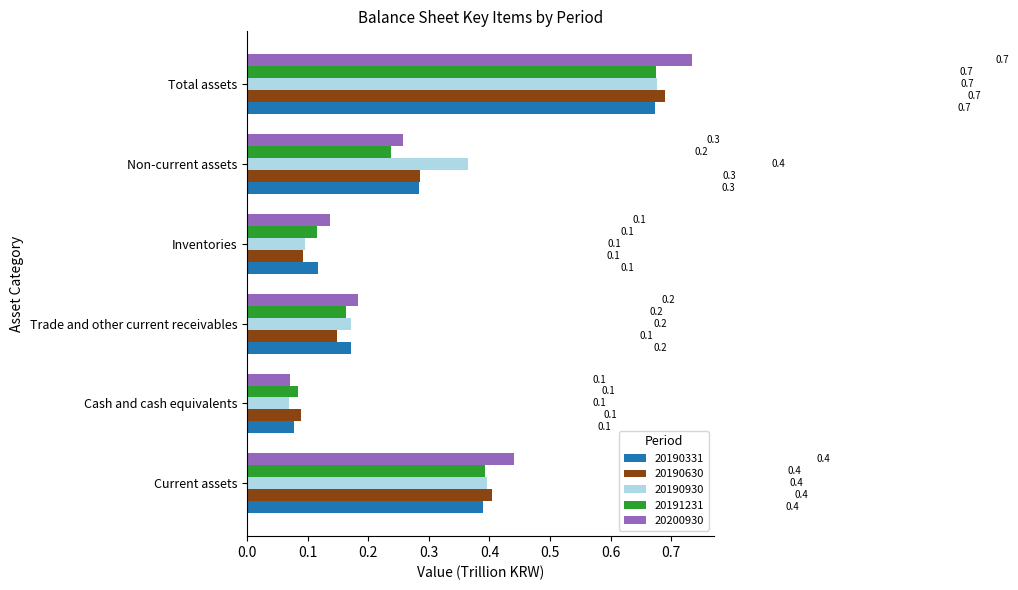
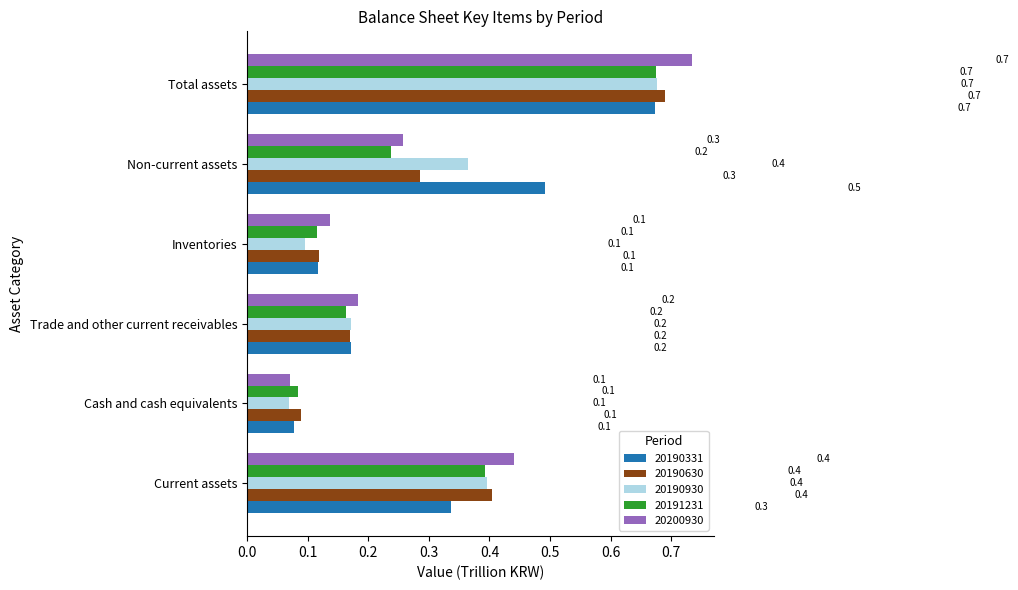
  {
    "20190331": {
-     "Non-current assets": 0.3,
-     "Current assets": 0.4
+     "Non-current assets": 0.5,
+     "Current assets": 0.3
    },
    "20190630": {
-     "Inventories": 0.09,
-     "Trade and other current receivables": 0.1
+     "Inventories": 0.12,
+     "Trade and other current receivables": 0.2
    },
    "20190930": {
      "Total assets": 0.68,
      "Non-current assets": 0.36,
      "Inventories": 0.10,
      "Trade and other current receivables": 0.17,
      "Cash and cash equivalents": 0.07,
      "Current assets": 0.40
    },
    "20191231": {
      "Total assets": 0.68,
      "Non-current assets": 0.24,
      "Inventories": 0.12,
      "Trade and other current receivables": 0.16,
      "Cash and cash equivalents": 0.08,
      "Current assets": 0.39
    },
    "20200930": {
      "Total assets": 0.73,
      "Non-current assets": 0.26,
      "Inventories": 0.14,
      "Trade and other current receivables": 0.18,
      "Cash and cash equivalents": 0.07,
      "Current assets": 0.44
    }
  }
